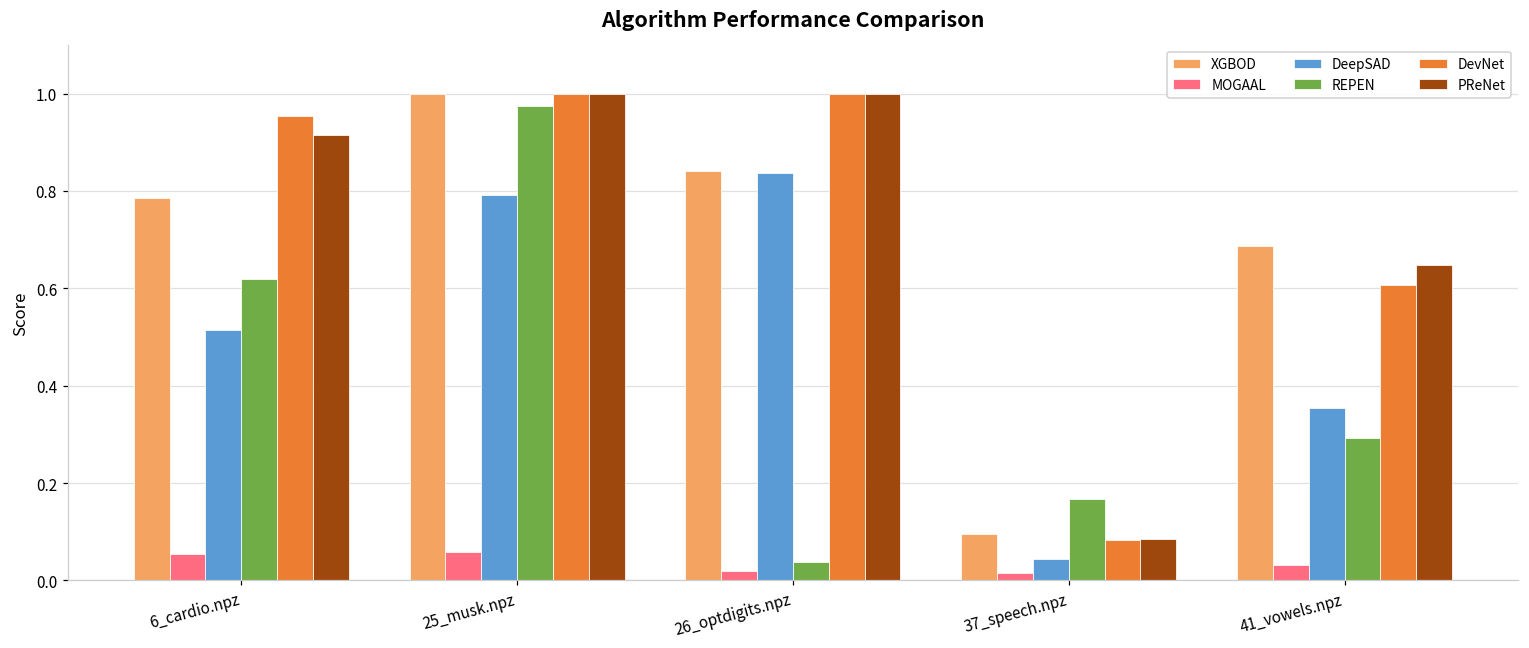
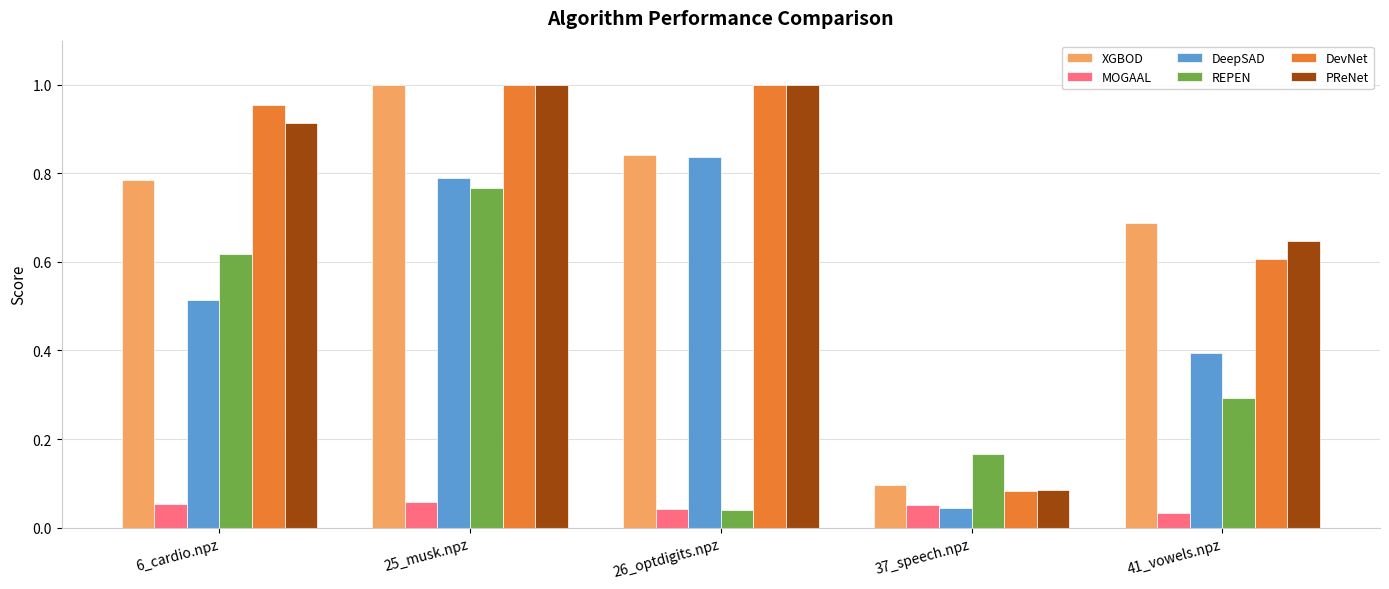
  {
    "XGBOD": {
      "6_cardio.npz": 0.78,
      "25_musk.npz": 1.00,
      "26_optdigits.npz": 0.84,
      "37_speech.npz": 0.10,
      "41_vowels.npz": 0.69
    },
    "MOGAAL": {
      "6_cardio.npz": 0.05,
      "25_musk.npz": 0.06,
-     "26_optdigits.npz": 0.02,
-     "37_speech.npz": 0.01,
+     "26_optdigits.npz": 0.04,
+     "37_speech.npz": 0.05,
      "41_vowels.npz": 0.03
    },
    "DeepSAD": {
      "6_cardio.npz": 0.51,
      "25_musk.npz": 0.79,
      "26_optdigits.npz": 0.84,
      "37_speech.npz": 0.04,
-     "41_vowels.npz": 0.35
+     "41_vowels.npz": 0.39
    },
    "REPEN": {
      "6_cardio.npz": 0.62,
-     "25_musk.npz": 0.97,
+     "25_musk.npz": 0.77,
      "26_optdigits.npz": 0.04,
      "37_speech.npz": 0.17,
      "41_vowels.npz": 0.29
    },
    "DevNet": {
      "6_cardio.npz": 0.95,
      "25_musk.npz": 1.00,
      "26_optdigits.npz": 1.00,
      "37_speech.npz": 0.08,
      "41_vowels.npz": 0.61
    },
    "PReNet": {
      "6_cardio.npz": 0.91,
      "25_musk.npz": 1.00,
      "26_optdigits.npz": 1.00,
      "37_speech.npz": 0.09,
      "41_vowels.npz": 0.65
    }
  }
